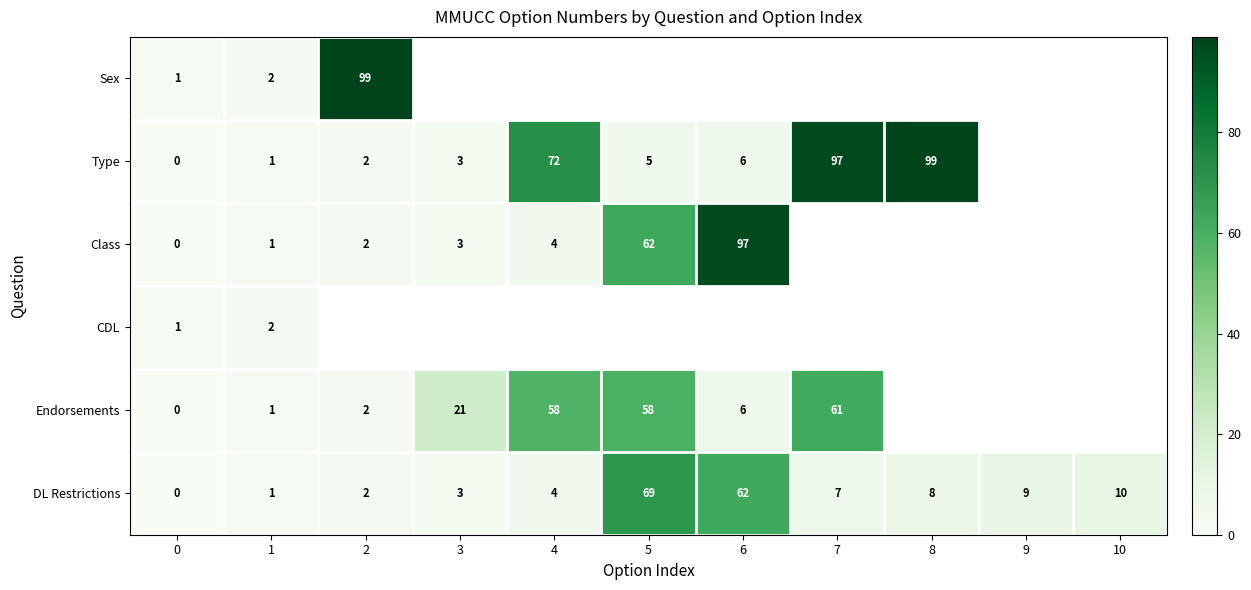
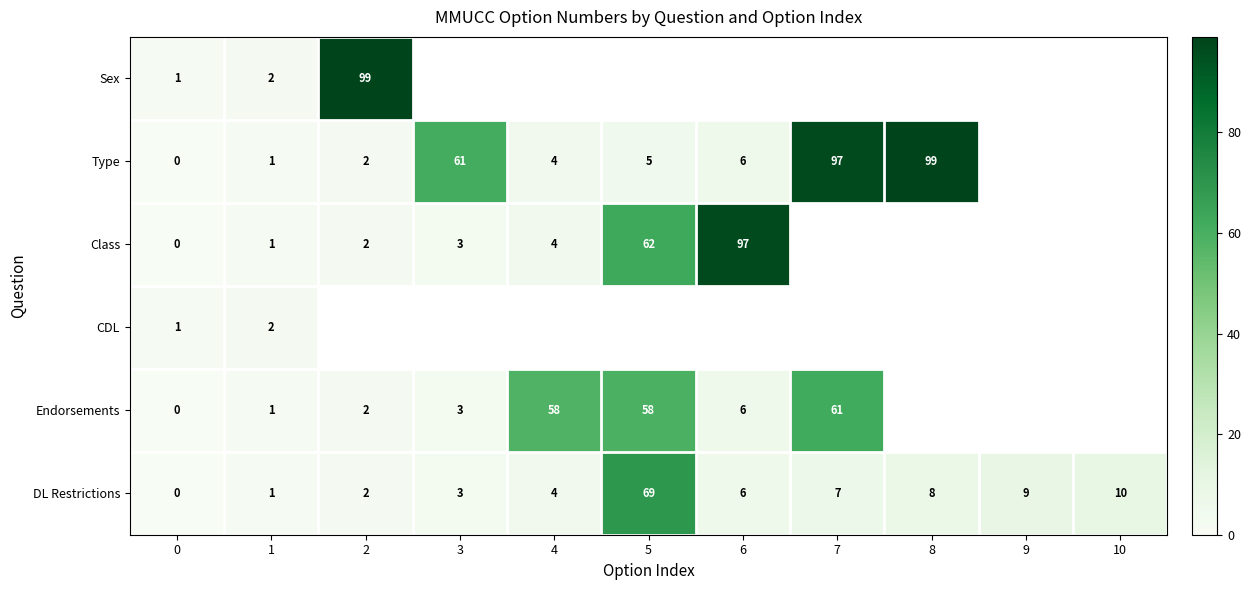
  {
    "Sex": {
      "0": 1,
      "1": 2,
      "2": 99
    },
    "Type": {
      "0": 0,
      "1": 1,
      "2": 2,
-     "3": 3,
-     "4": 72,
+     "3": 61,
+     "4": 4,
      "5": 5,
      "6": 6,
      "7": 97,
      "8": 99
    },
    "Class": {
      "0": 0,
      "1": 1,
      "2": 2,
      "3": 3,
      "4": 4,
      "5": 62,
      "6": 97
    },
    "CDL": {
      "0": 1,
      "1": 2
    },
    "Endorsements": {
      "0": 0,
      "1": 1,
      "2": 2,
-     "3": 21,
+     "3": 3,
      "4": 58,
      "5": 58,
      "6": 6,
      "7": 61
    },
    "DL Restrictions": {
      "0": 0,
      "1": 1,
      "2": 2,
      "3": 3,
      "4": 4,
      "5": 69,
-     "6": 62,
+     "6": 6,
      "7": 7,
      "8": 8,
      "9": 9,
      "10": 10
    }
  }
